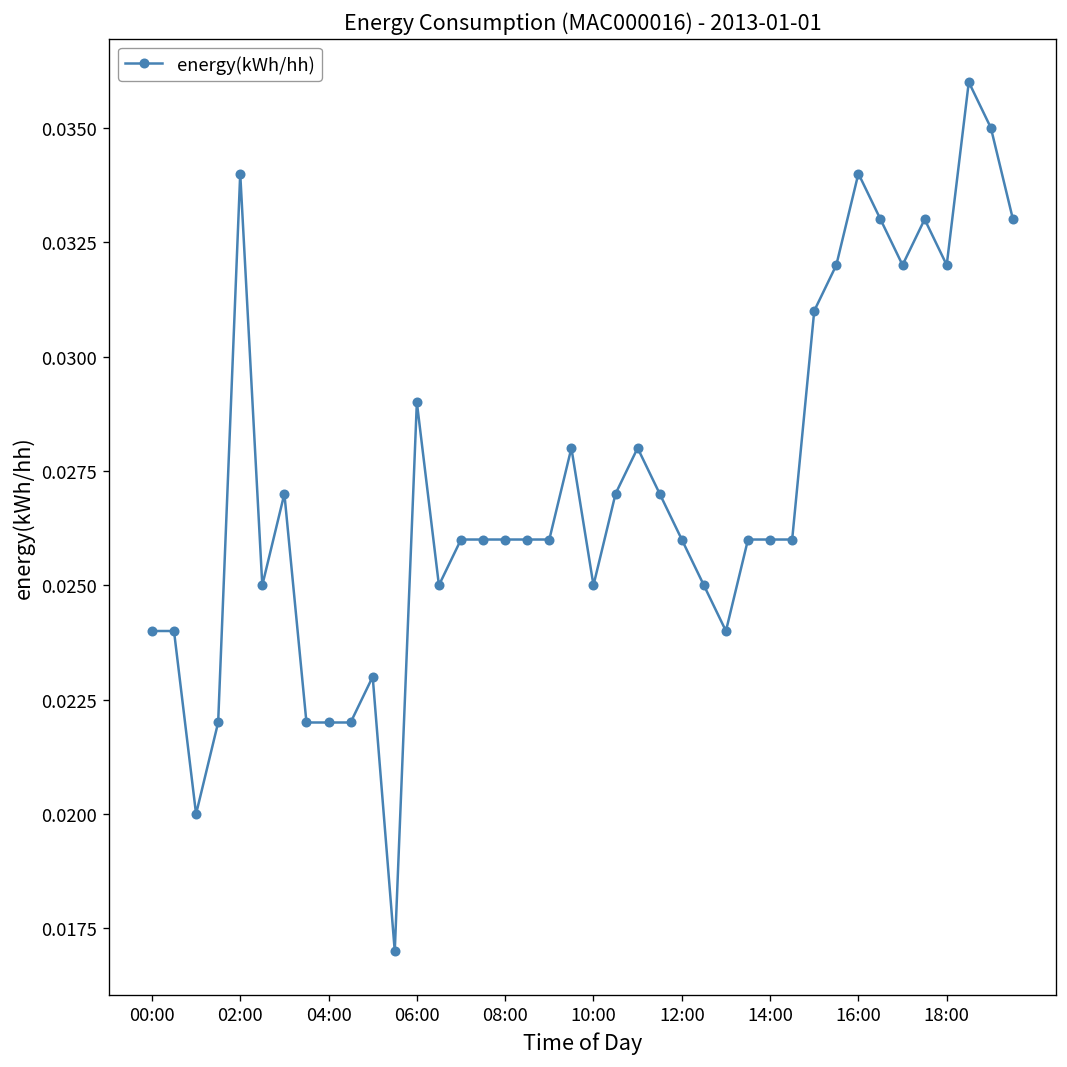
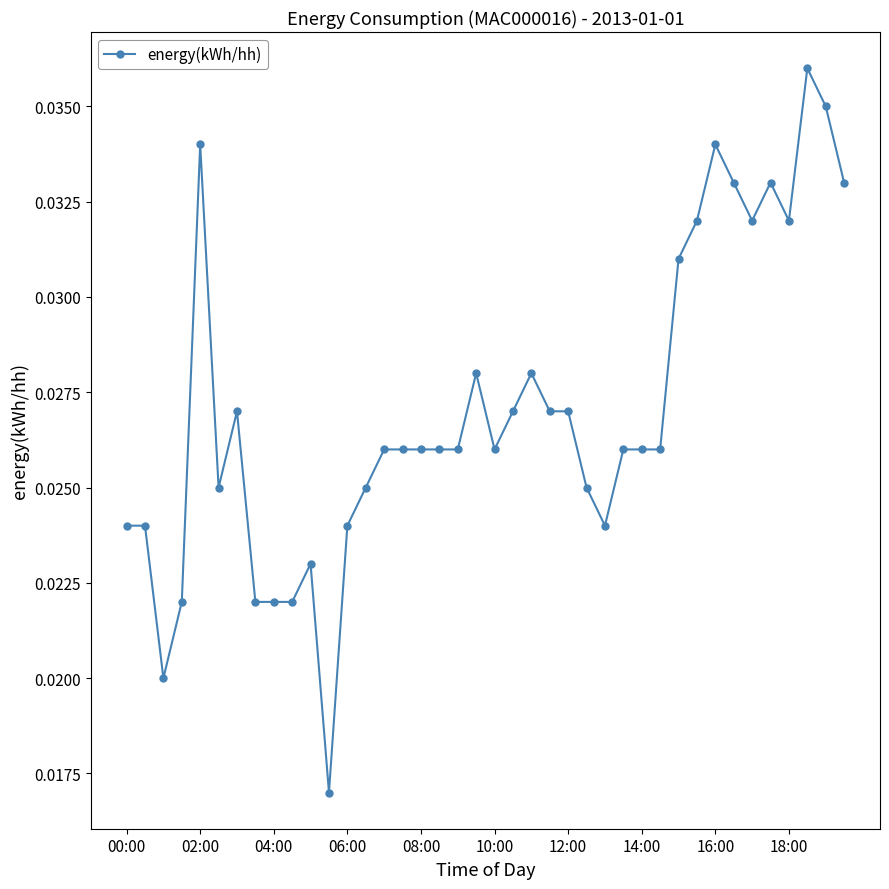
  {
    "00:00": 0.024,
    "02:00": 0.034,
    "04:00": 0.022,
-   "06:00": 0.029,
+   "06:00": 0.024,
    "08:00": 0.026,
-   "10:00": 0.025,
-   "12:00": 0.026,
+   "10:00": 0.026,
+   "12:00": 0.027,
    "14:00": 0.026,
    "16:00": 0.034,
    "18:00": 0.032
  }
